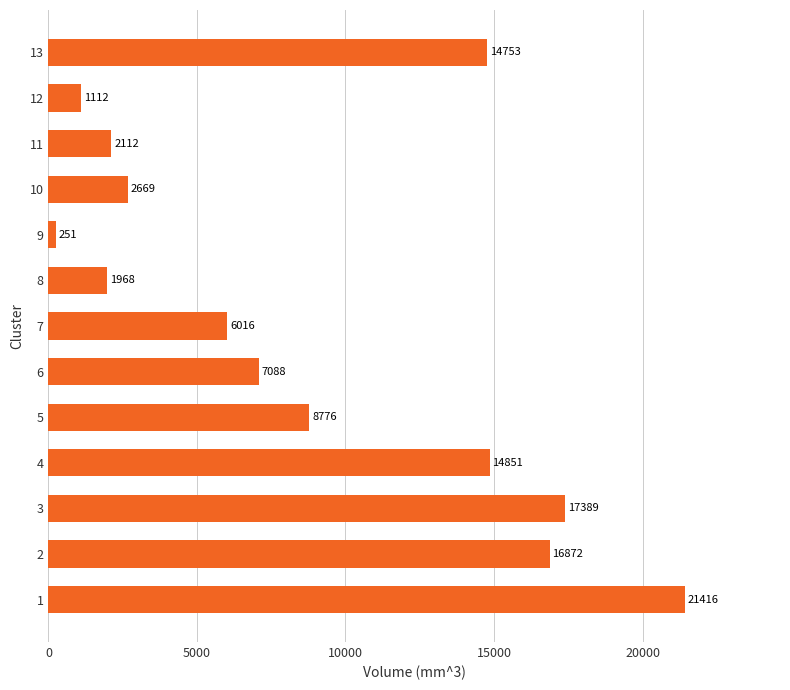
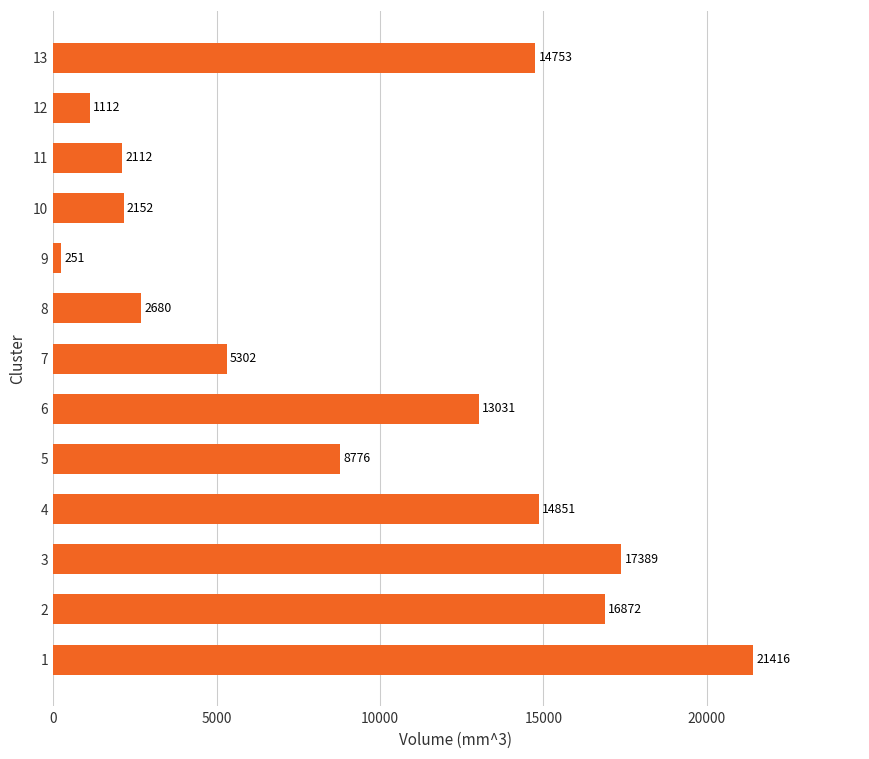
  {
    "13": 14753,
    "12": 1112,
    "11": 2112,
-   "10": 2669,
+   "10": 2152,
    "9": 251,
-   "8": 1968,
-   "7": 6016,
-   "6": 7088,
+   "8": 2680,
+   "7": 5302,
+   "6": 13031,
    "5": 8776,
    "4": 14851,
    "3": 17389,
    "2": 16872,
    "1": 21416
  }
